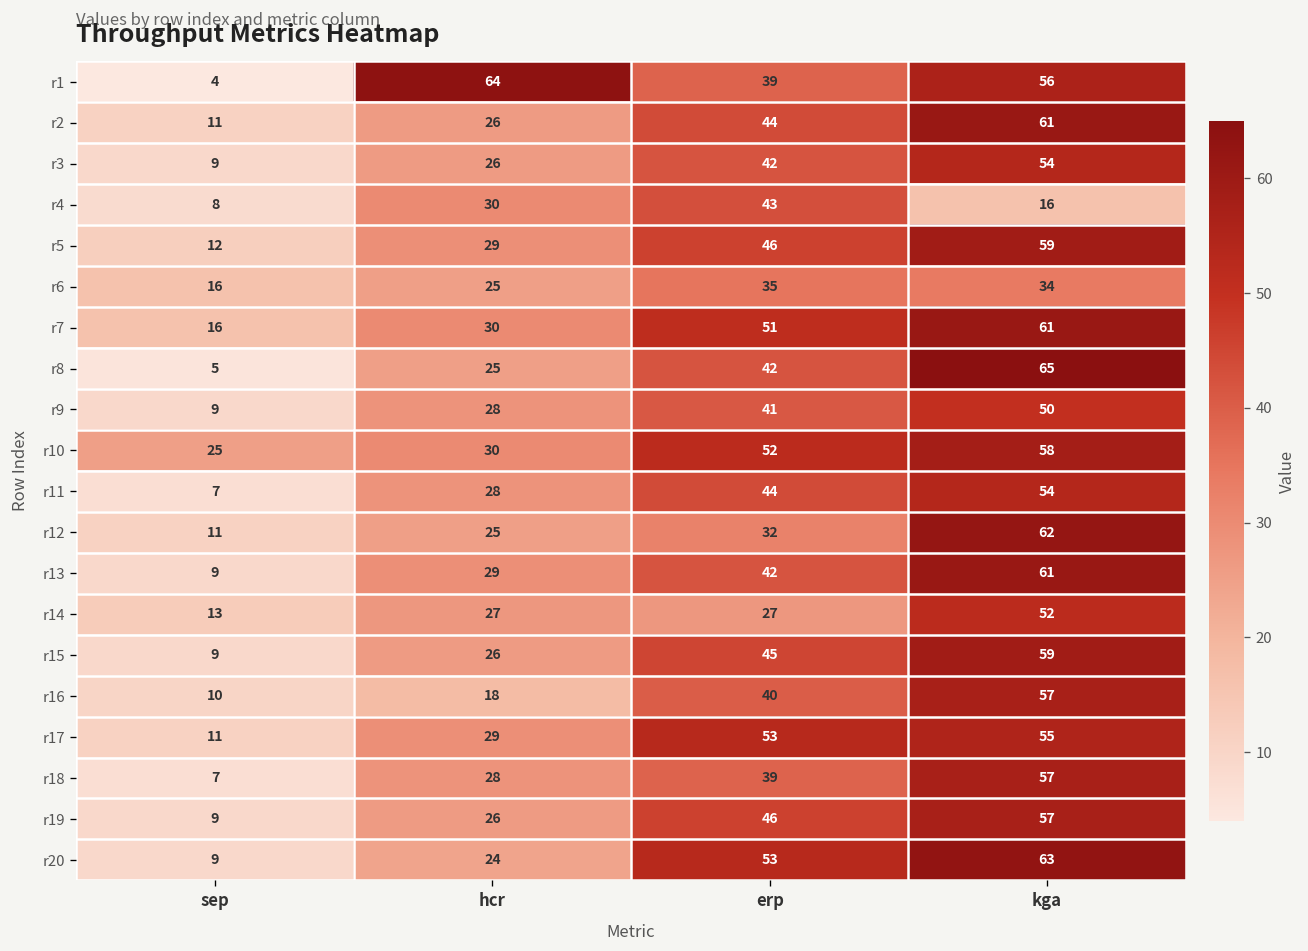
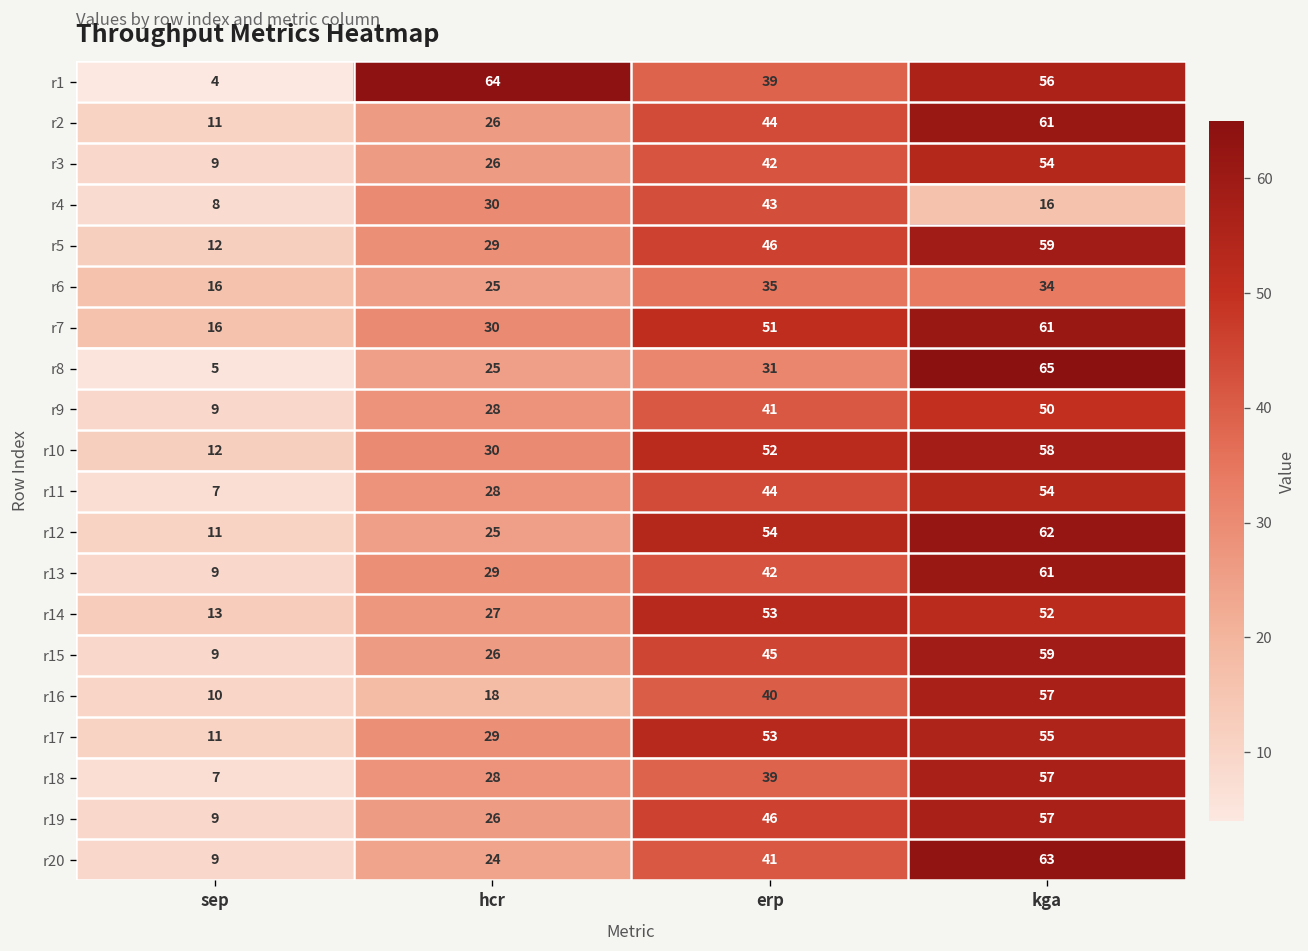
  {
    "r1": {
      "sep": 4,
      "hcr": 64,
      "erp": 39,
      "kga": 56
    },
    "r2": {
      "sep": 11,
      "hcr": 26,
      "erp": 44,
      "kga": 61
    },
    "r3": {
      "sep": 9,
      "hcr": 26,
      "erp": 42,
      "kga": 54
    },
    "r4": {
      "sep": 8,
      "hcr": 30,
      "erp": 43,
      "kga": 16
    },
    "r5": {
      "sep": 12,
      "hcr": 29,
      "erp": 46,
      "kga": 59
    },
    "r6": {
      "sep": 16,
      "hcr": 25,
      "erp": 35,
      "kga": 34
    },
    "r7": {
      "sep": 16,
      "hcr": 30,
      "erp": 51,
      "kga": 61
    },
    "r8": {
      "sep": 5,
      "hcr": 25,
-     "erp": 42,
+     "erp": 31,
      "kga": 65
    },
    "r9": {
      "sep": 9,
      "hcr": 28,
      "erp": 41,
      "kga": 50
    },
    "r10": {
-     "sep": 25,
+     "sep": 12,
      "hcr": 30,
      "erp": 52,
      "kga": 58
    },
    "r11": {
      "sep": 7,
      "hcr": 28,
      "erp": 44,
      "kga": 54
    },
    "r12": {
      "sep": 11,
      "hcr": 25,
-     "erp": 32,
+     "erp": 54,
      "kga": 62
    },
    "r13": {
      "sep": 9,
      "hcr": 29,
      "erp": 42,
      "kga": 61
    },
    "r14": {
      "sep": 13,
      "hcr": 27,
-     "erp": 27,
+     "erp": 53,
      "kga": 52
    },
    "r15": {
      "sep": 9,
      "hcr": 26,
      "erp": 45,
      "kga": 59
    },
    "r16": {
      "sep": 10,
      "hcr": 18,
      "erp": 40,
      "kga": 57
    },
    "r17": {
      "sep": 11,
      "hcr": 29,
      "erp": 53,
      "kga": 55
    },
    "r18": {
      "sep": 7,
      "hcr": 28,
      "erp": 39,
      "kga": 57
    },
    "r19": {
      "sep": 9,
      "hcr": 26,
      "erp": 46,
      "kga": 57
    },
    "r20": {
      "sep": 9,
      "hcr": 24,
-     "erp": 53,
+     "erp": 41,
      "kga": 63
    }
  }
